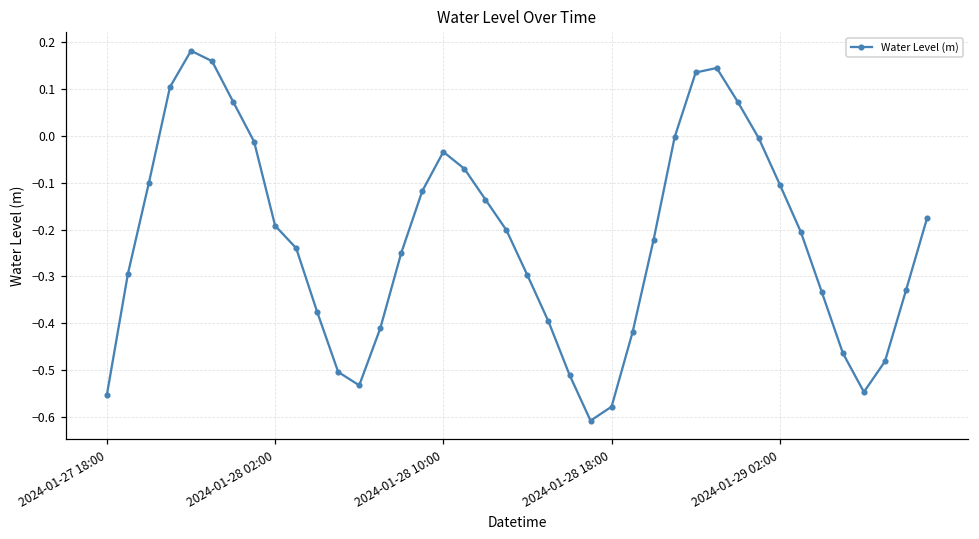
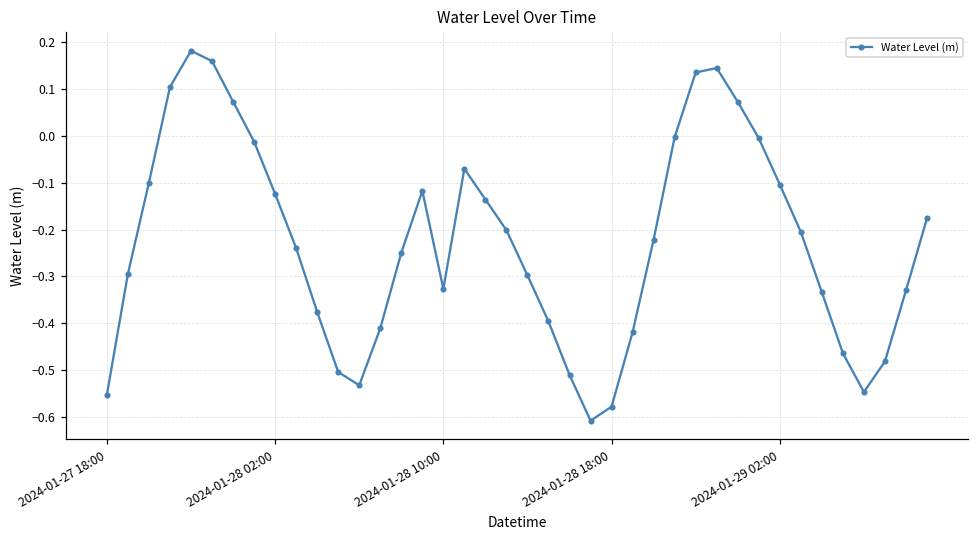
  {
    "2024-01-27 18:00": -0.55,
-   "2024-01-28 02:00": -0.19,
-   "2024-01-28 10:00": -0.03,
+   "2024-01-28 02:00": -0.12,
+   "2024-01-28 10:00": -0.33,
    "2024-01-28 18:00": -0.58,
    "2024-01-29 02:00": -0.10
  }
